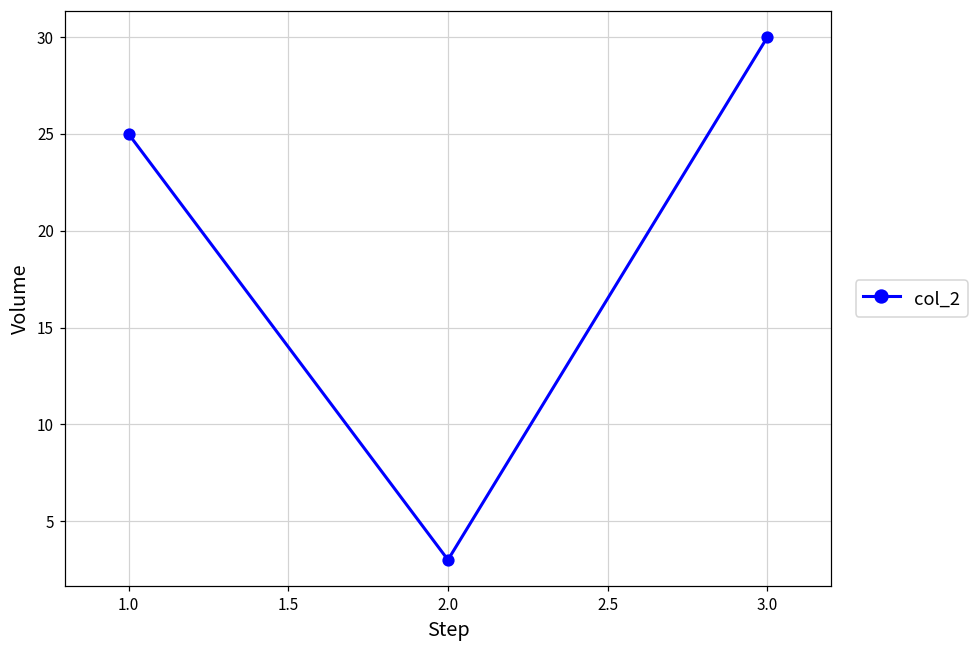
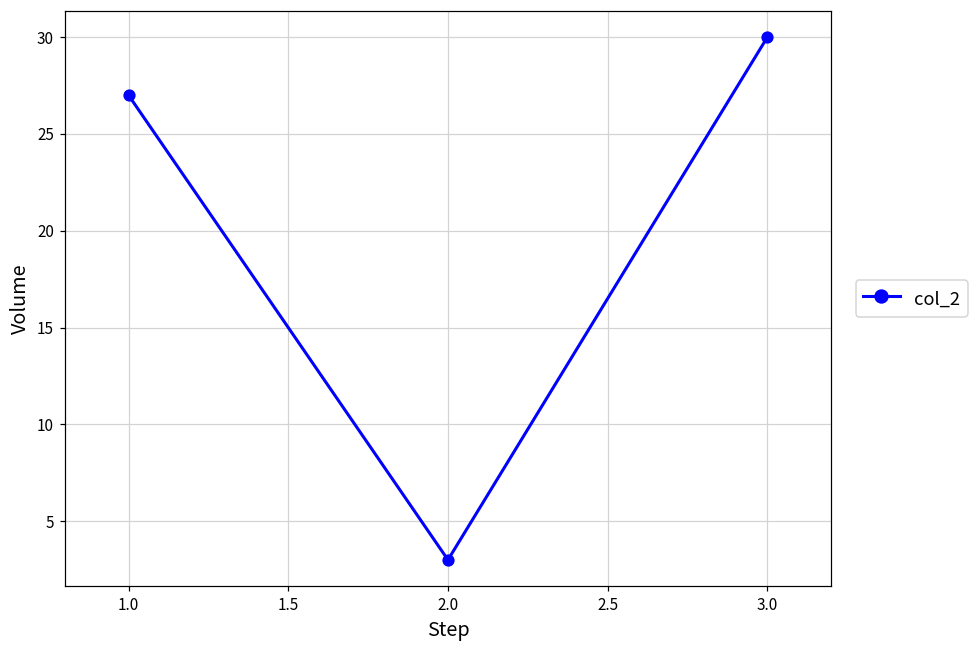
  {
-   "1.0": 25,
+   "1.0": 27,
    "2.0": 3,
    "3.0": 30
  }
